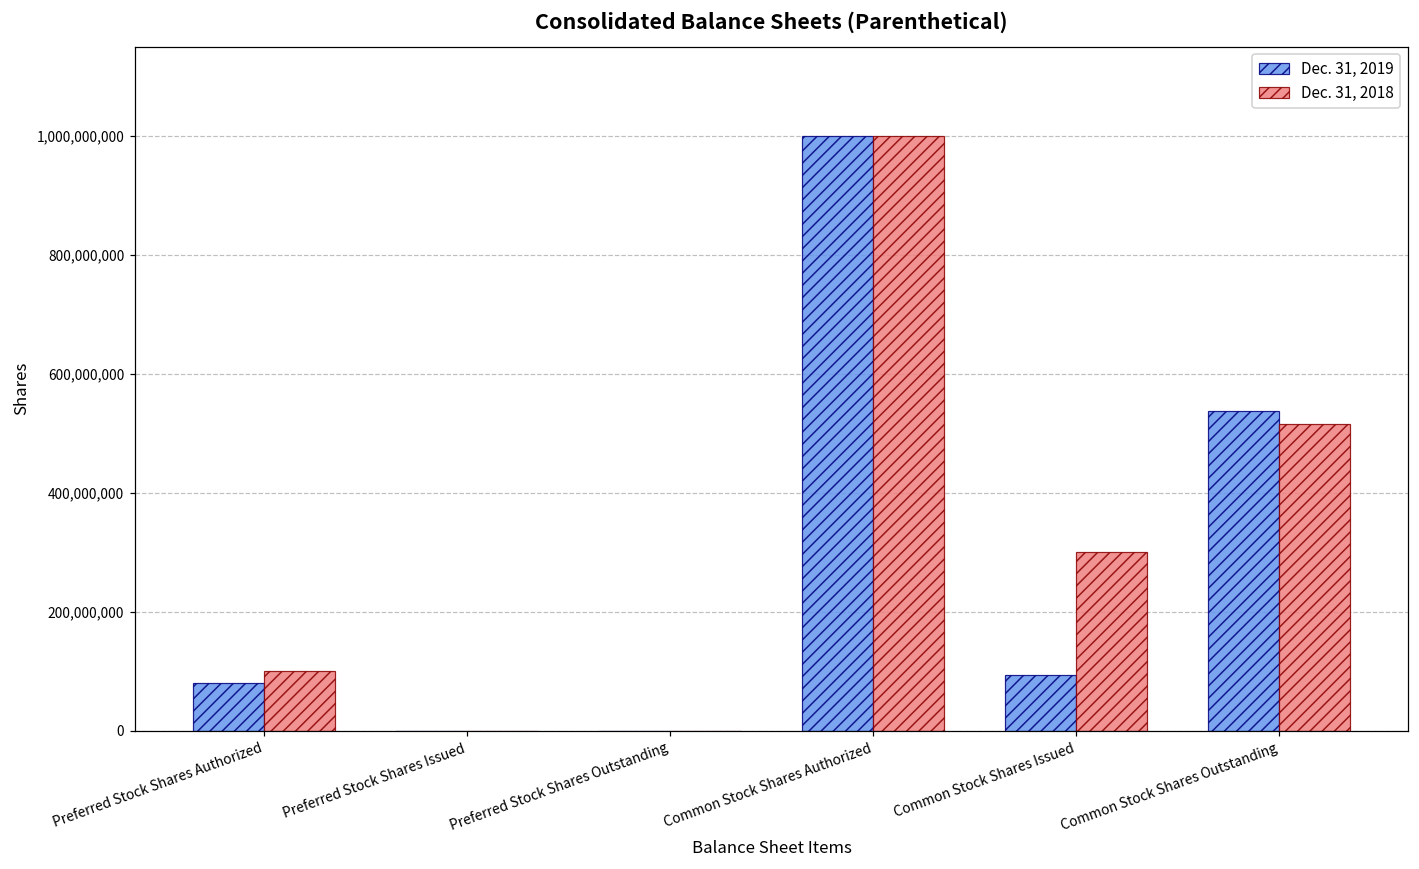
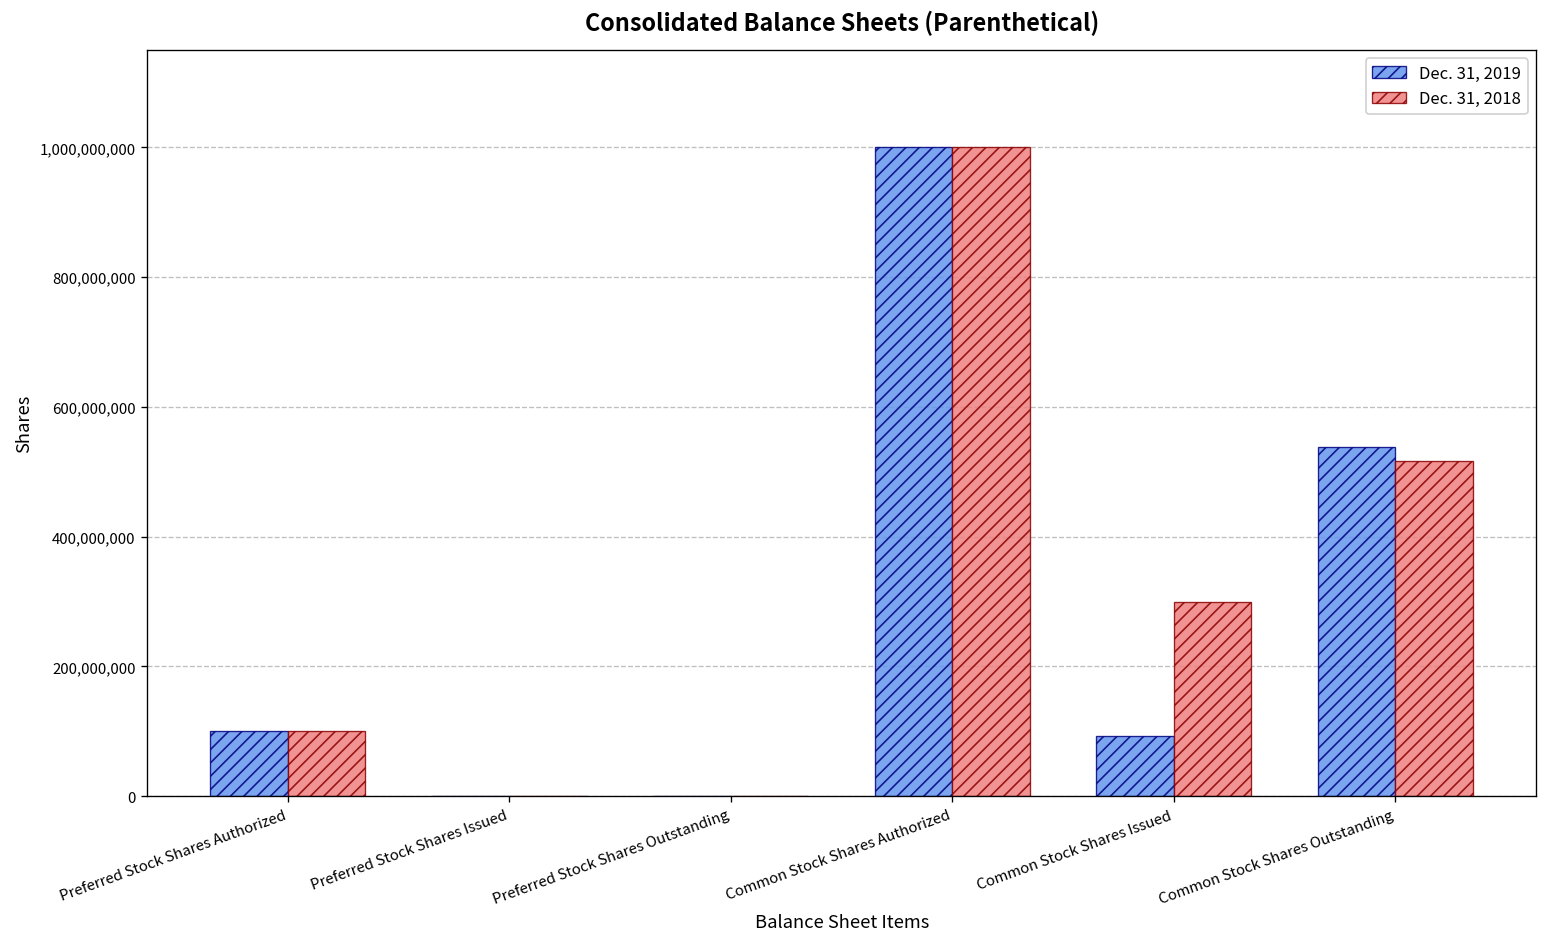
  {
    "Dec. 31, 2019": {
-     "Preferred Stock Shares Authorized": "80,000,000",
+     "Preferred Stock Shares Authorized": "100,000,000",
      "Preferred Stock Shares Issued": "0",
      "Preferred Stock Shares Outstanding": "0",
      "Common Stock Shares Authorized": "1,000,000,000",
      "Common Stock Shares Issued": "90,000,000",
      "Common Stock Shares Outstanding": "540,000,000"
    },
    "Dec. 31, 2018": {
      "Preferred Stock Shares Authorized": "100,000,000",
      "Preferred Stock Shares Issued": "0",
      "Preferred Stock Shares Outstanding": "0",
      "Common Stock Shares Authorized": "1,000,000,000",
      "Common Stock Shares Issued": "300,000,000",
      "Common Stock Shares Outstanding": "520,000,000"
    }
  }
